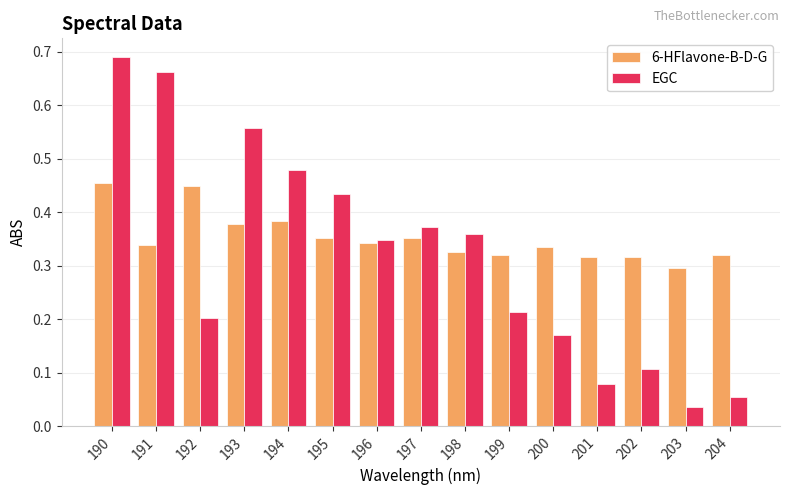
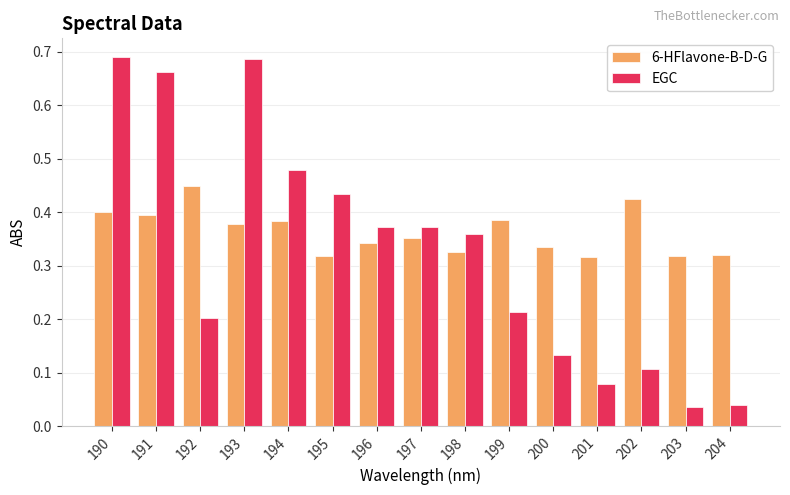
  {
    "6-HFlavone-B-D-G": {
-     "190": 0.45,
-     "191": 0.34,
+     "190": 0.40,
+     "191": 0.40,
      "192": 0.45,
      "193": 0.38,
      "194": 0.38,
-     "195": 0.35,
+     "195": 0.32,
      "196": 0.34,
      "197": 0.35,
      "198": 0.33,
-     "199": 0.32,
+     "199": 0.39,
      "200": 0.33,
      "201": 0.32,
-     "202": 0.32,
-     "203": 0.30,
+     "202": 0.42,
+     "203": 0.32,
      "204": 0.32
    },
    "EGC": {
      "190": 0.69,
      "191": 0.66,
      "192": 0.20,
-     "193": 0.56,
+     "193": 0.69,
      "194": 0.48,
      "195": 0.43,
-     "196": 0.35,
+     "196": 0.37,
      "197": 0.37,
      "198": 0.36,
      "199": 0.21,
-     "200": 0.17,
+     "200": 0.13,
      "201": 0.08,
      "202": 0.11,
      "203": 0.04,
-     "204": 0.05
+     "204": 0.04
    }
  }
